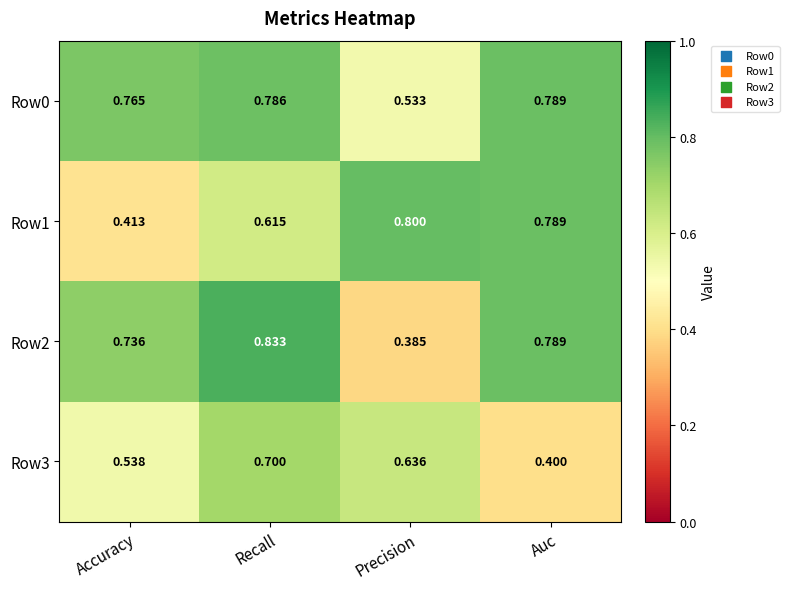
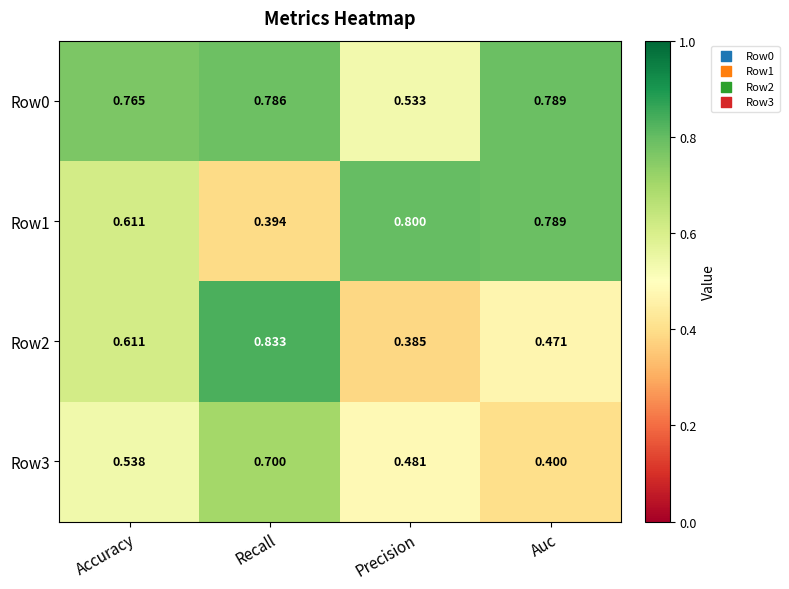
  {
    "Row0": {
      "Accuracy": 0.765,
      "Recall": 0.786,
      "Precision": 0.533,
      "Auc": 0.789
    },
    "Row1": {
-     "Accuracy": 0.413,
-     "Recall": 0.615,
+     "Accuracy": 0.611,
+     "Recall": 0.394,
      "Precision": 0.800,
      "Auc": 0.789
    },
    "Row2": {
-     "Accuracy": 0.736,
+     "Accuracy": 0.611,
      "Recall": 0.833,
      "Precision": 0.385,
-     "Auc": 0.789
+     "Auc": 0.471
    },
    "Row3": {
      "Accuracy": 0.538,
      "Recall": 0.700,
-     "Precision": 0.636,
+     "Precision": 0.481,
      "Auc": 0.400
    }
  }
